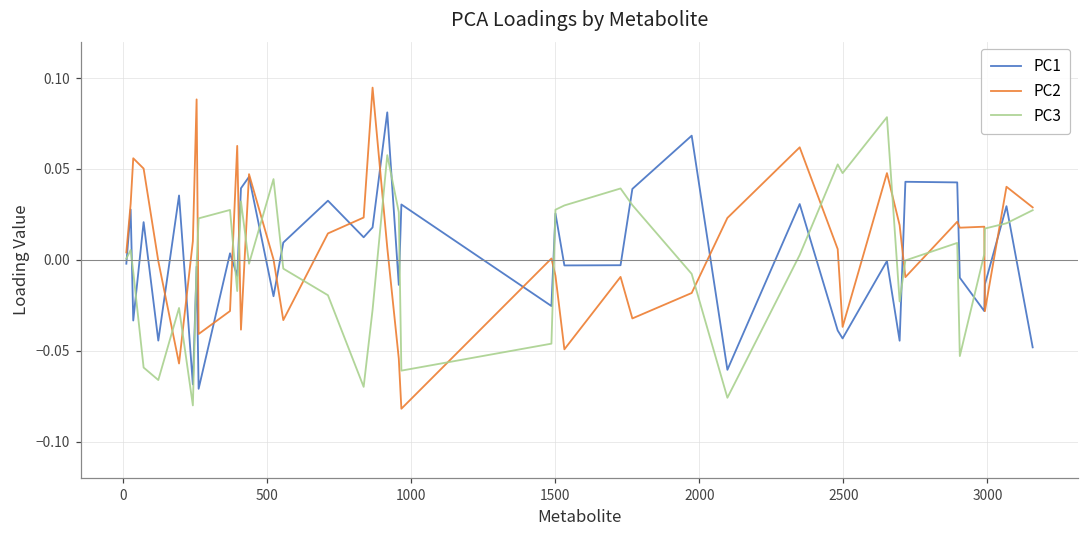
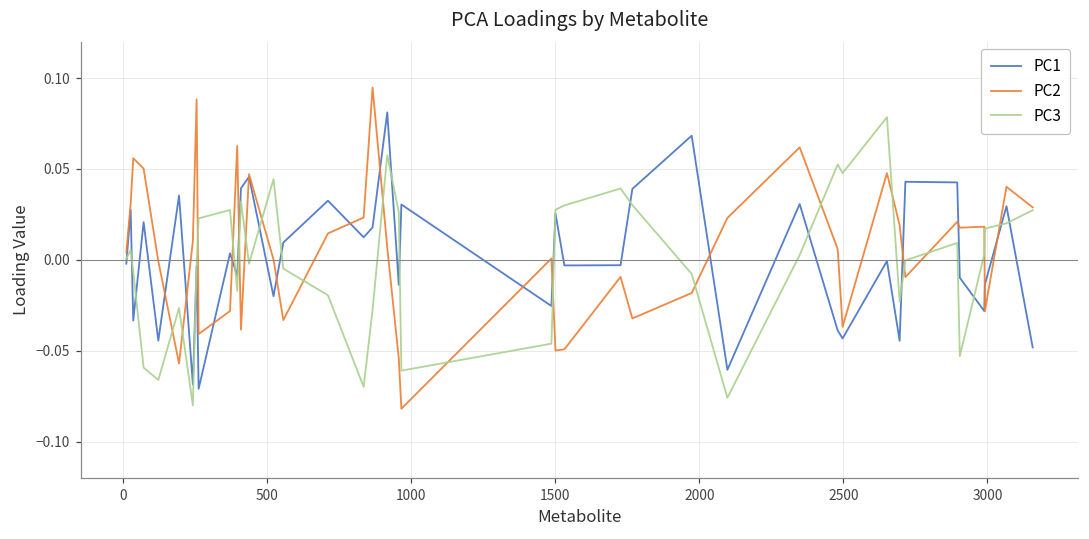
  {
    "PC1": {
      "1500": 0.026
    },
    "PC2": {
-     "1500": -0.009
+     "1500": -0.050
    },
    "PC3": {
      "1500": 0.028
    }
  }
